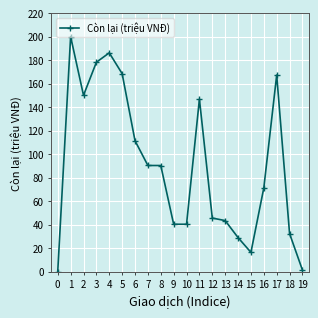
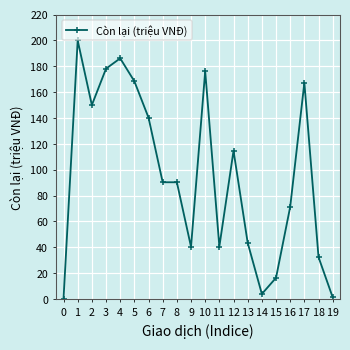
  {
    "0": 0,
    "2": 150,
    "3": 178,
    "4": 186,
    "5": 168,
-   "6": 111,
+   "6": 140,
    "7": 90,
    "8": 90,
    "9": 40,
-   "10": 40,
-   "11": 147,
-   "12": 46,
+   "10": 176,
+   "11": 41,
+   "12": 115,
    "13": 43,
-   "14": 29,
+   "14": 4,
    "15": 16,
    "16": 71,
    "17": 167,
    "18": 32,
    "19": 1
  }
